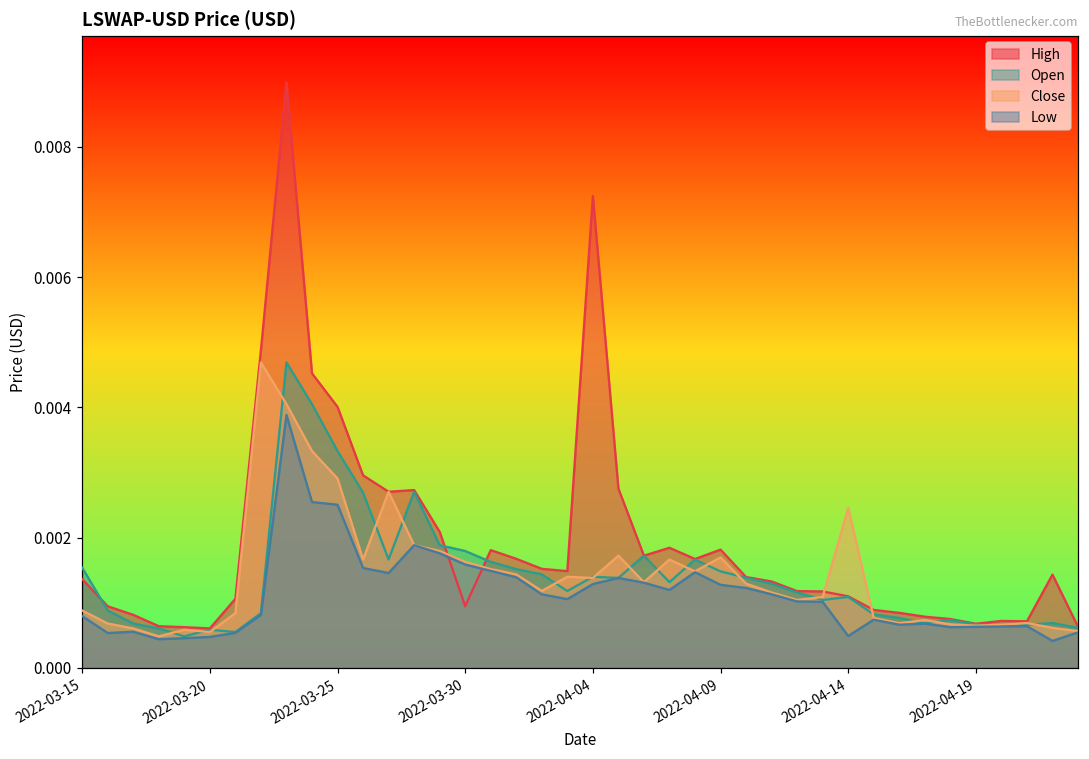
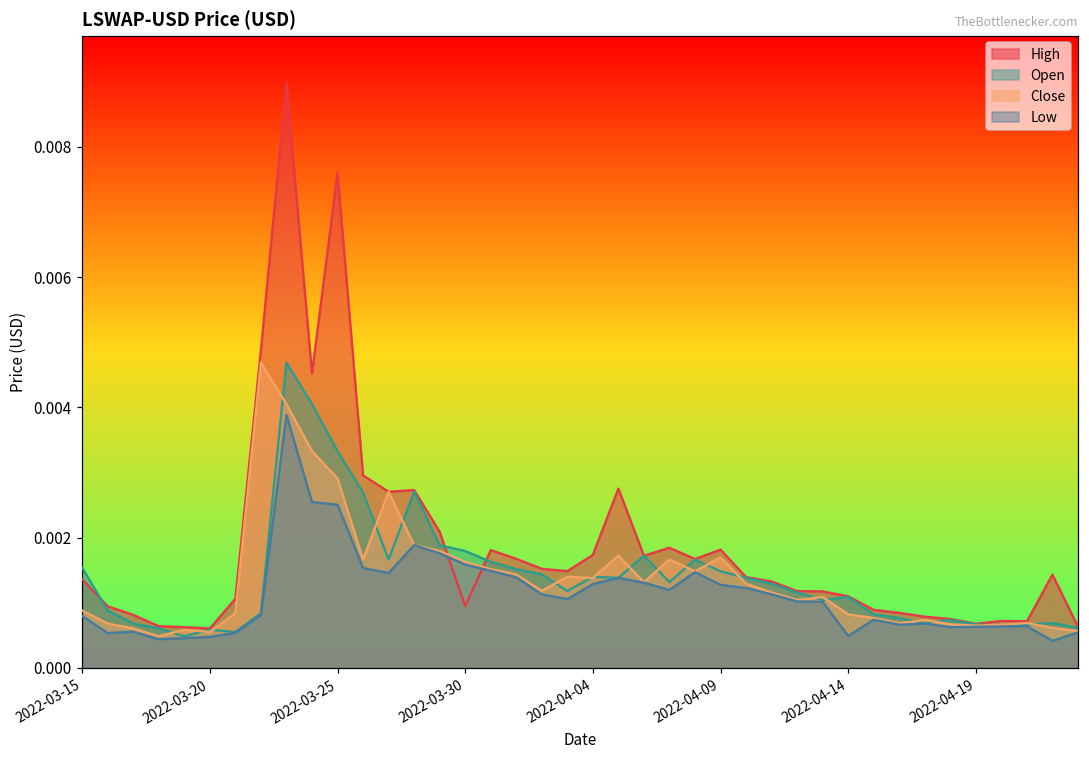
  {
    "High": {
      "2022-03-15": 0.0014,
-     "2022-03-25": 0.0040,
+     "2022-03-25": 0.0076,
      "2022-03-30": 0.0009,
-     "2022-04-04": 0.0072,
+     "2022-04-04": 0.0017,
      "2022-04-09": 0.0018
    },
    "Close": {
      "2022-03-15": 0.0009,
      "2022-03-25": 0.0029,
      "2022-04-09": 0.0017,
-     "2022-04-14": 0.0025
+     "2022-04-14": 0.0008
    }
  }
